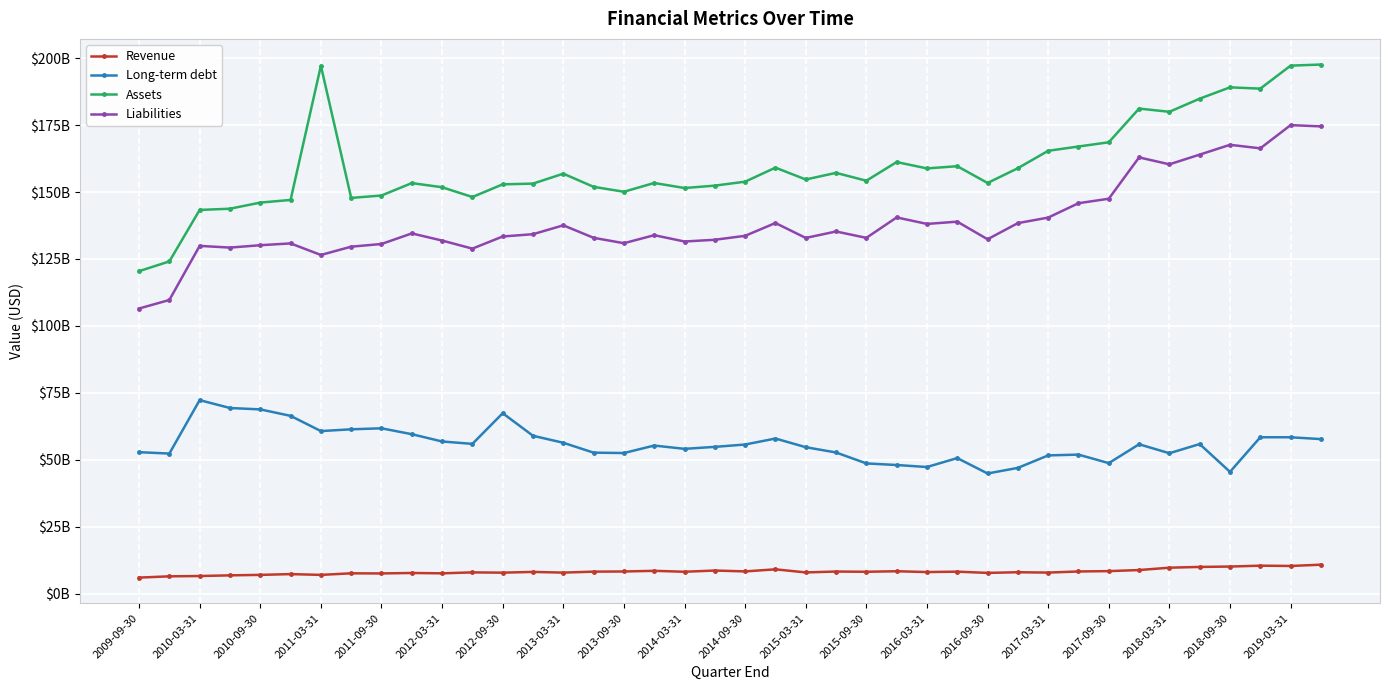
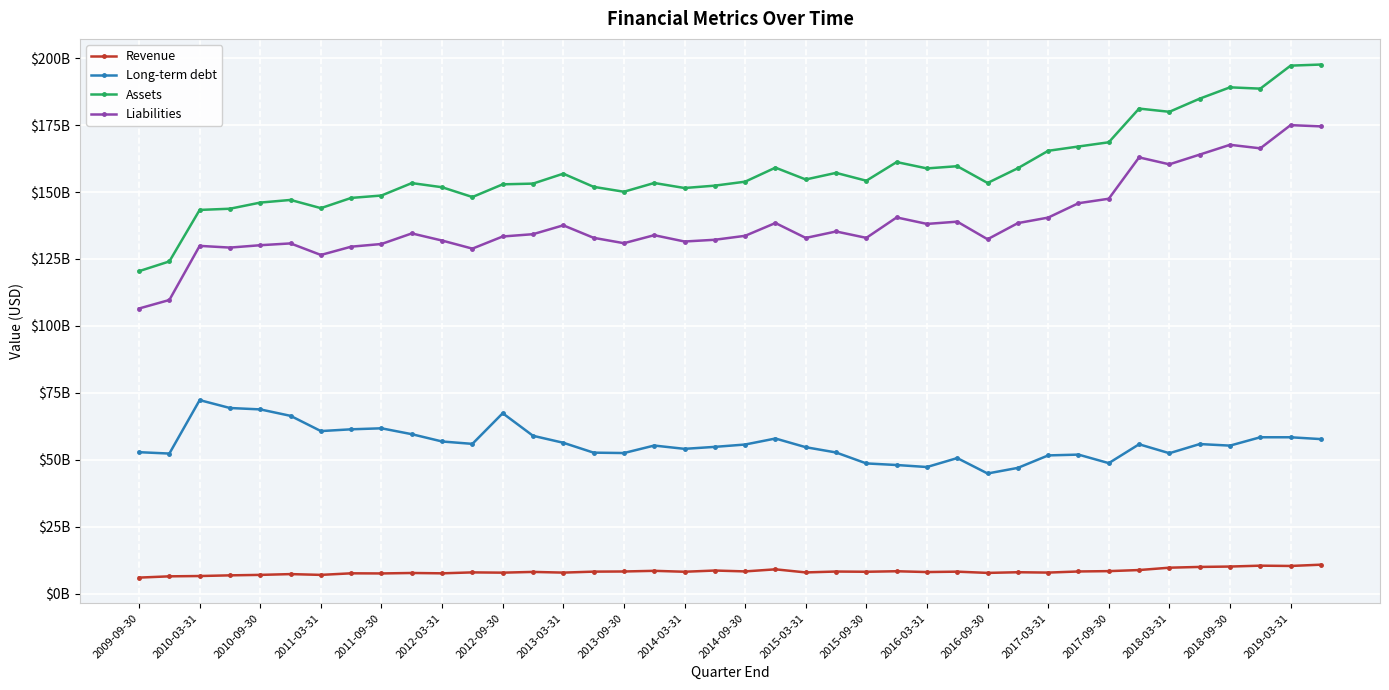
  {
    "Revenue": {
      "2009-09-30": "$6000000000",
      "2010-03-31": "$7000000000",
      "2010-09-30": "$7000000000",
      "2011-03-31": "$7000000000",
      "2011-09-30": "$8000000000",
      "2012-03-31": "$8000000000",
      "2012-09-30": "$8000000000",
      "2013-03-31": "$8000000000",
      "2013-09-30": "$8000000000",
      "2014-03-31": "$8000000000",
      "2014-09-30": "$8000000000",
      "2015-03-31": "$8000000000",
      "2015-09-30": "$8000000000",
      "2016-03-31": "$8000000000",
      "2016-09-30": "$8000000000",
      "2017-03-31": "$8000000000",
      "2017-09-30": "$8000000000",
      "2018-03-31": "$10000000000",
      "2018-09-30": "$10000000000",
      "2019-03-31": "$10000000000"
    },
    "Long-term debt": {
      "2009-09-30": "$53000000000",
      "2010-03-31": "$72000000000",
      "2010-09-30": "$69000000000",
      "2011-03-31": "$61000000000",
      "2011-09-30": "$62000000000",
      "2012-03-31": "$57000000000",
      "2012-09-30": "$67000000000",
      "2013-03-31": "$56000000000",
      "2013-09-30": "$53000000000",
      "2014-03-31": "$54000000000",
      "2014-09-30": "$56000000000",
      "2015-03-31": "$55000000000",
      "2015-09-30": "$49000000000",
      "2016-03-31": "$47000000000",
      "2016-09-30": "$45000000000",
      "2017-03-31": "$52000000000",
      "2017-09-30": "$49000000000",
      "2018-03-31": "$52000000000",
-     "2018-09-30": "$46000000000",
+     "2018-09-30": "$55000000000",
      "2019-03-31": "$58000000000"
    },
    "Assets": {
      "2009-09-30": "$120000000000",
      "2010-03-31": "$143000000000",
      "2010-09-30": "$146000000000",
-     "2011-03-31": "$197000000000",
+     "2011-03-31": "$144000000000",
      "2011-09-30": "$149000000000",
      "2012-03-31": "$152000000000",
      "2012-09-30": "$153000000000",
      "2013-03-31": "$157000000000",
      "2013-09-30": "$150000000000",
      "2014-03-31": "$151000000000",
      "2014-09-30": "$154000000000",
      "2015-03-31": "$155000000000",
      "2015-09-30": "$154000000000",
      "2016-03-31": "$159000000000",
      "2016-09-30": "$153000000000",
      "2017-03-31": "$165000000000",
      "2017-09-30": "$169000000000",
      "2018-03-31": "$180000000000",
      "2018-09-30": "$189000000000",
      "2019-03-31": "$197000000000"
    },
    "Liabilities": {
      "2009-09-30": "$107000000000",
      "2010-03-31": "$130000000000",
      "2010-09-30": "$130000000000",
      "2011-03-31": "$126000000000",
      "2011-09-30": "$131000000000",
      "2012-03-31": "$132000000000",
      "2012-09-30": "$133000000000",
      "2013-03-31": "$138000000000",
      "2013-09-30": "$131000000000",
      "2014-03-31": "$132000000000",
      "2014-09-30": "$134000000000",
      "2015-03-31": "$133000000000",
      "2015-09-30": "$133000000000",
      "2016-03-31": "$138000000000",
      "2016-09-30": "$132000000000",
      "2017-03-31": "$140000000000",
      "2017-09-30": "$147000000000",
      "2018-03-31": "$160000000000",
      "2018-09-30": "$168000000000",
      "2019-03-31": "$175000000000"
    }
  }
